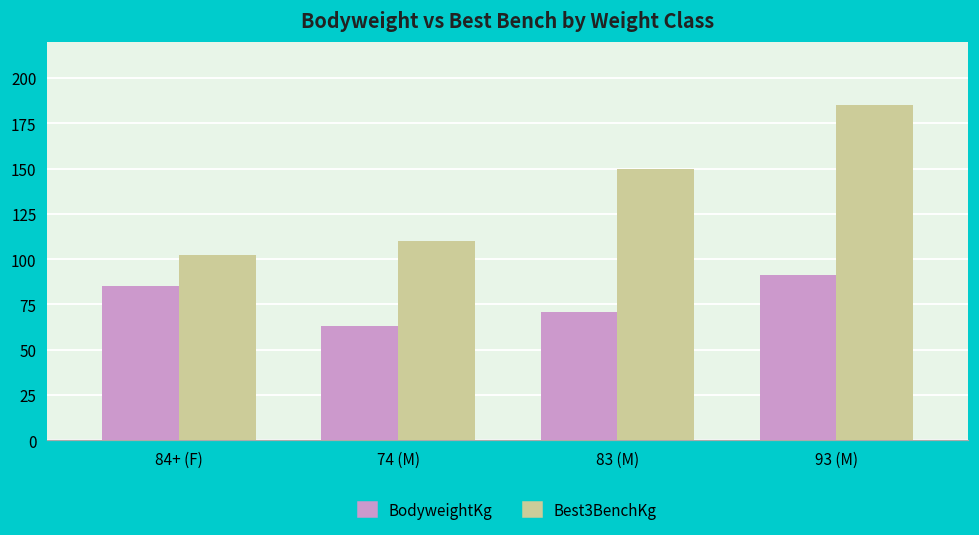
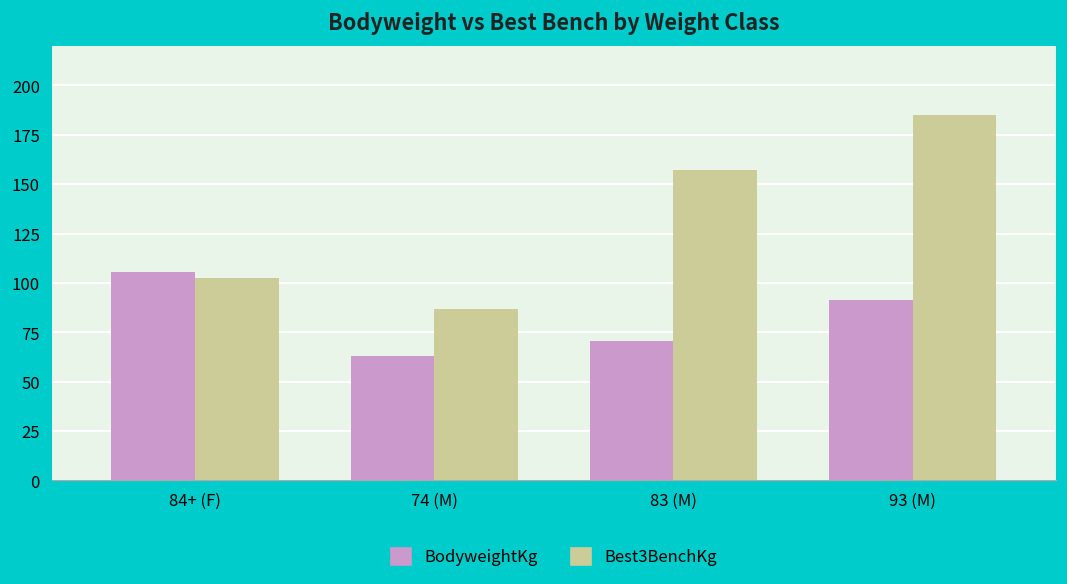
  {
    "BodyweightKg": {
-     "84+ (F)": 85,
+     "84+ (F)": 106,
      "74 (M)": 63,
      "83 (M)": 71,
      "93 (M)": 91
    },
    "Best3BenchKg": {
      "84+ (F)": 103,
-     "74 (M)": 110,
-     "83 (M)": 150,
+     "74 (M)": 87,
+     "83 (M)": 157,
      "93 (M)": 185
    }
  }
